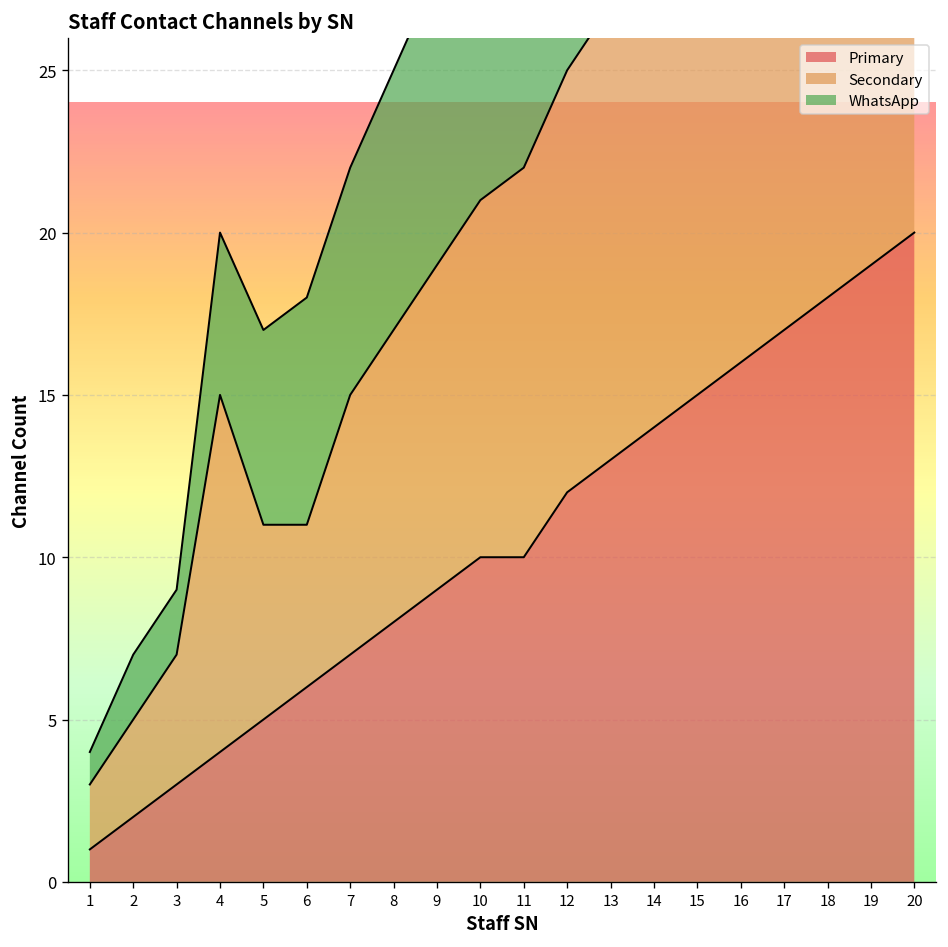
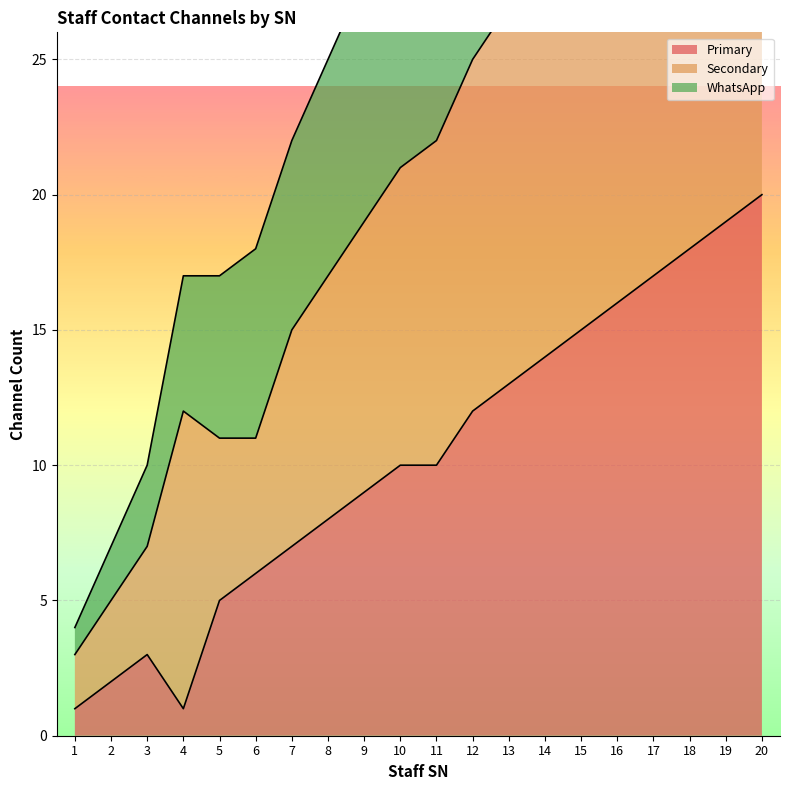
  {
    "Primary": {
      "1": 1,
      "2": 2,
      "3": 3,
-     "4": 4,
+     "4": 1,
      "5": 5,
      "6": 6,
      "7": 7,
      "8": 8,
      "9": 9,
      "10": 10,
      "11": 10,
      "12": 12,
      "13": 13,
      "14": 14,
      "15": 15,
      "16": 16,
      "17": 17,
      "18": 18,
      "19": 19,
      "20": 20
    },
    "Secondary": {
      "1": 2,
      "2": 3,
      "3": 4,
      "4": 11,
      "5": 6,
      "6": 5,
      "7": 8,
      "8": 9,
      "9": 10,
      "10": 11,
      "11": 12,
      "12": 13
    },
    "WhatsApp": {
      "1": 1,
      "2": 2,
-     "3": 2,
+     "3": 3,
      "4": 5,
      "5": 6,
      "6": 7,
      "7": 7,
      "8": 8
    }
  }
